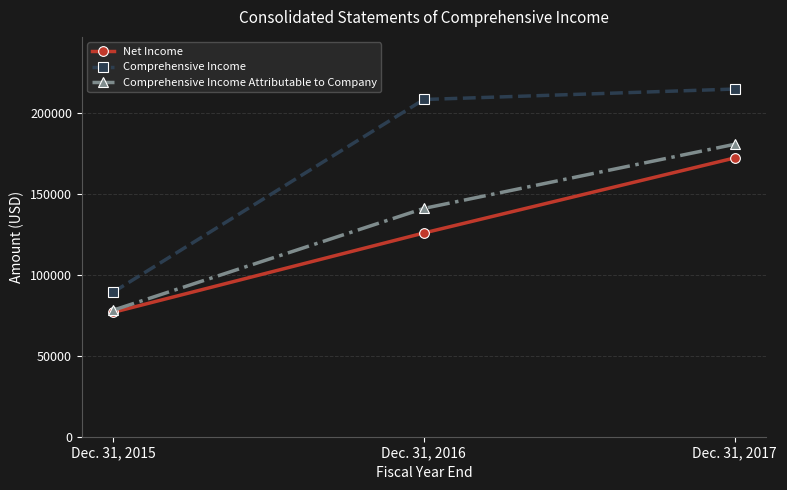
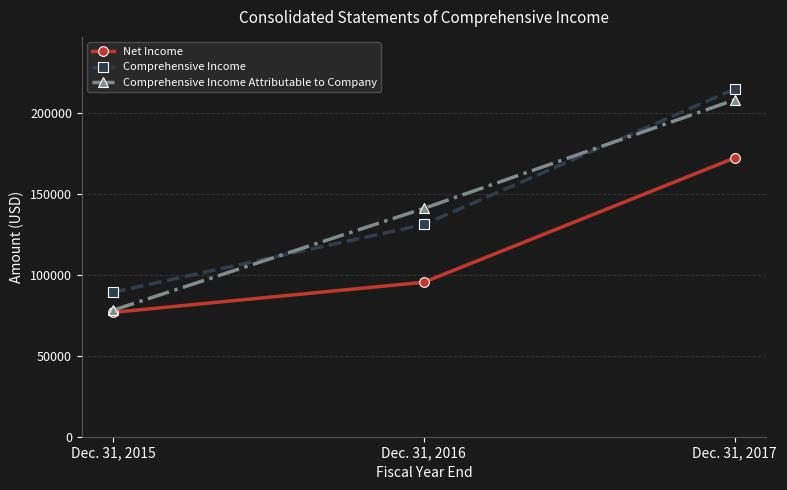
  {
    "Net Income": {
-     "Dec. 31, 2016": 126000,
+     "Dec. 31, 2016": 95000,
      "Dec. 31, 2017": 172000
    },
    "Comprehensive Income": {
      "Dec. 31, 2015": 89000,
-     "Dec. 31, 2016": 208000,
+     "Dec. 31, 2016": 131000,
      "Dec. 31, 2017": 214000
    },
    "Comprehensive Income Attributable to Company": {
      "Dec. 31, 2016": 141000,
-     "Dec. 31, 2017": 180000
+     "Dec. 31, 2017": 208000
    }
  }
